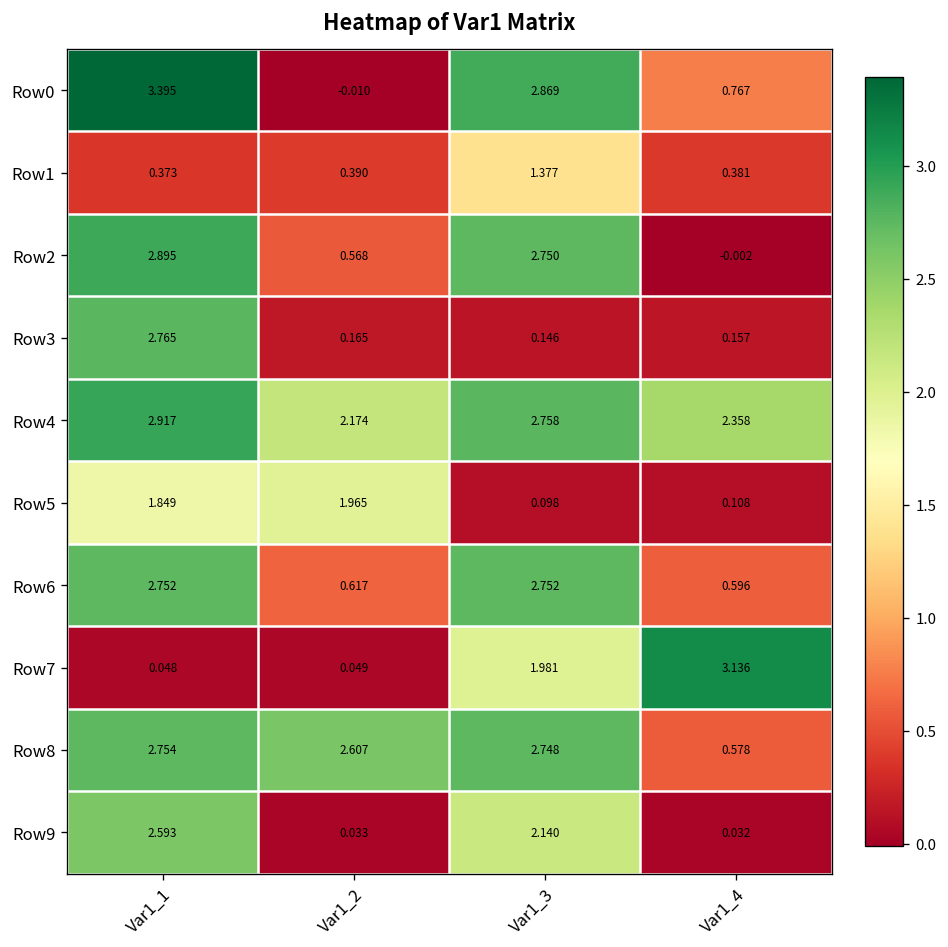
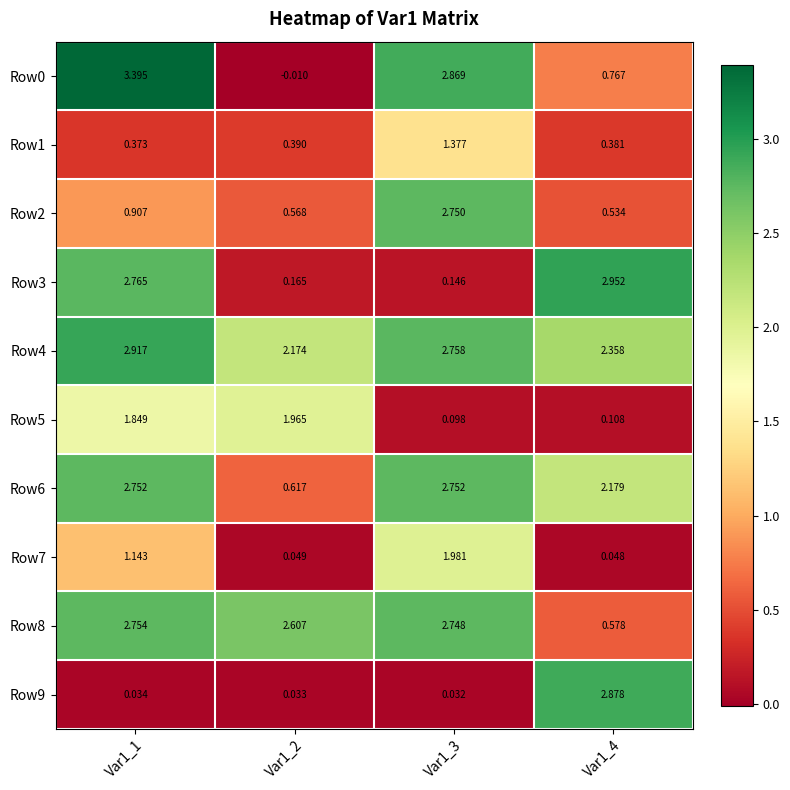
  {
    "Row0": {
      "Var1_1": 3.395,
      "Var1_2": -0.010,
      "Var1_3": 2.869,
      "Var1_4": 0.767
    },
    "Row1": {
      "Var1_1": 0.373,
      "Var1_2": 0.390,
      "Var1_3": 1.377,
      "Var1_4": 0.381
    },
    "Row2": {
-     "Var1_1": 2.895,
+     "Var1_1": 0.907,
      "Var1_2": 0.568,
      "Var1_3": 2.750,
-     "Var1_4": -0.002
+     "Var1_4": 0.534
    },
    "Row3": {
      "Var1_1": 2.765,
      "Var1_2": 0.165,
      "Var1_3": 0.146,
-     "Var1_4": 0.157
+     "Var1_4": 2.952
    },
    "Row4": {
      "Var1_1": 2.917,
      "Var1_2": 2.174,
      "Var1_3": 2.758,
      "Var1_4": 2.358
    },
    "Row5": {
      "Var1_1": 1.849,
      "Var1_2": 1.965,
      "Var1_3": 0.098,
      "Var1_4": 0.108
    },
    "Row6": {
      "Var1_1": 2.752,
      "Var1_2": 0.617,
      "Var1_3": 2.752,
-     "Var1_4": 0.596
+     "Var1_4": 2.179
    },
    "Row7": {
-     "Var1_1": 0.048,
+     "Var1_1": 1.143,
      "Var1_2": 0.049,
      "Var1_3": 1.981,
-     "Var1_4": 3.136
+     "Var1_4": 0.048
    },
    "Row8": {
      "Var1_1": 2.754,
      "Var1_2": 2.607,
      "Var1_3": 2.748,
      "Var1_4": 0.578
    },
    "Row9": {
-     "Var1_1": 2.593,
+     "Var1_1": 0.034,
      "Var1_2": 0.033,
-     "Var1_3": 2.140,
-     "Var1_4": 0.032
+     "Var1_3": 0.032,
+     "Var1_4": 2.878
    }
  }
